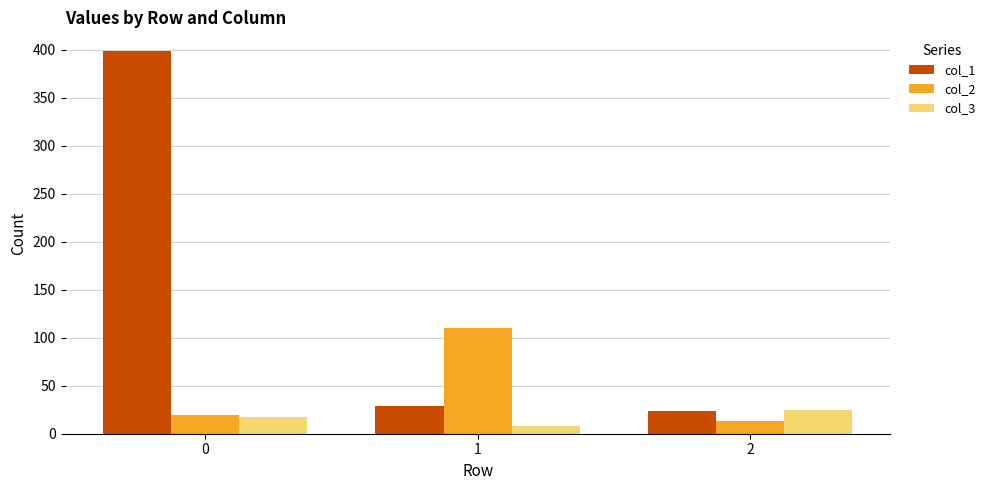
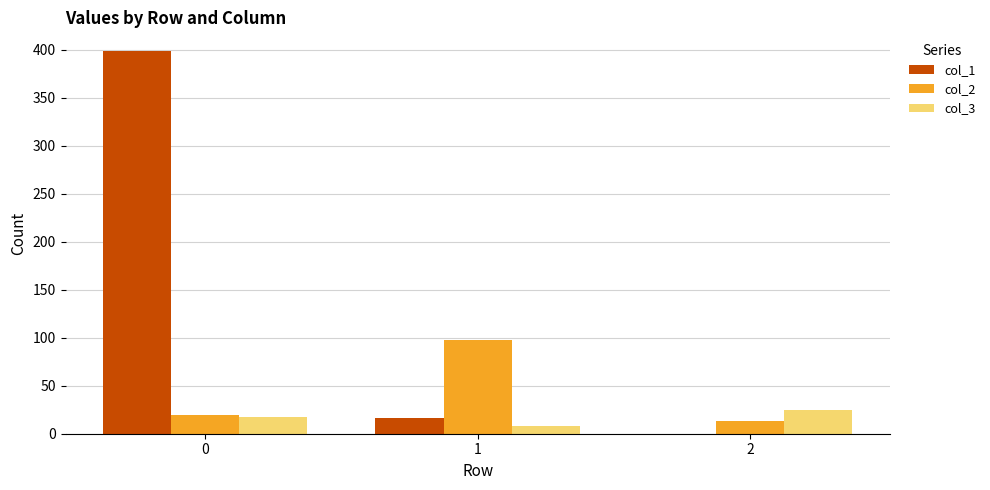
  {
    "col_1": {
      "0": 400,
-     "1": 30,
-     "2": 20
+     "1": 20,
+     "2": 0
    },
    "col_2": {
      "0": 20,
-     "1": 110,
+     "1": 100,
      "2": 10
    },
    "col_3": {
      "0": 20,
      "1": 10,
      "2": 30
    }
  }
